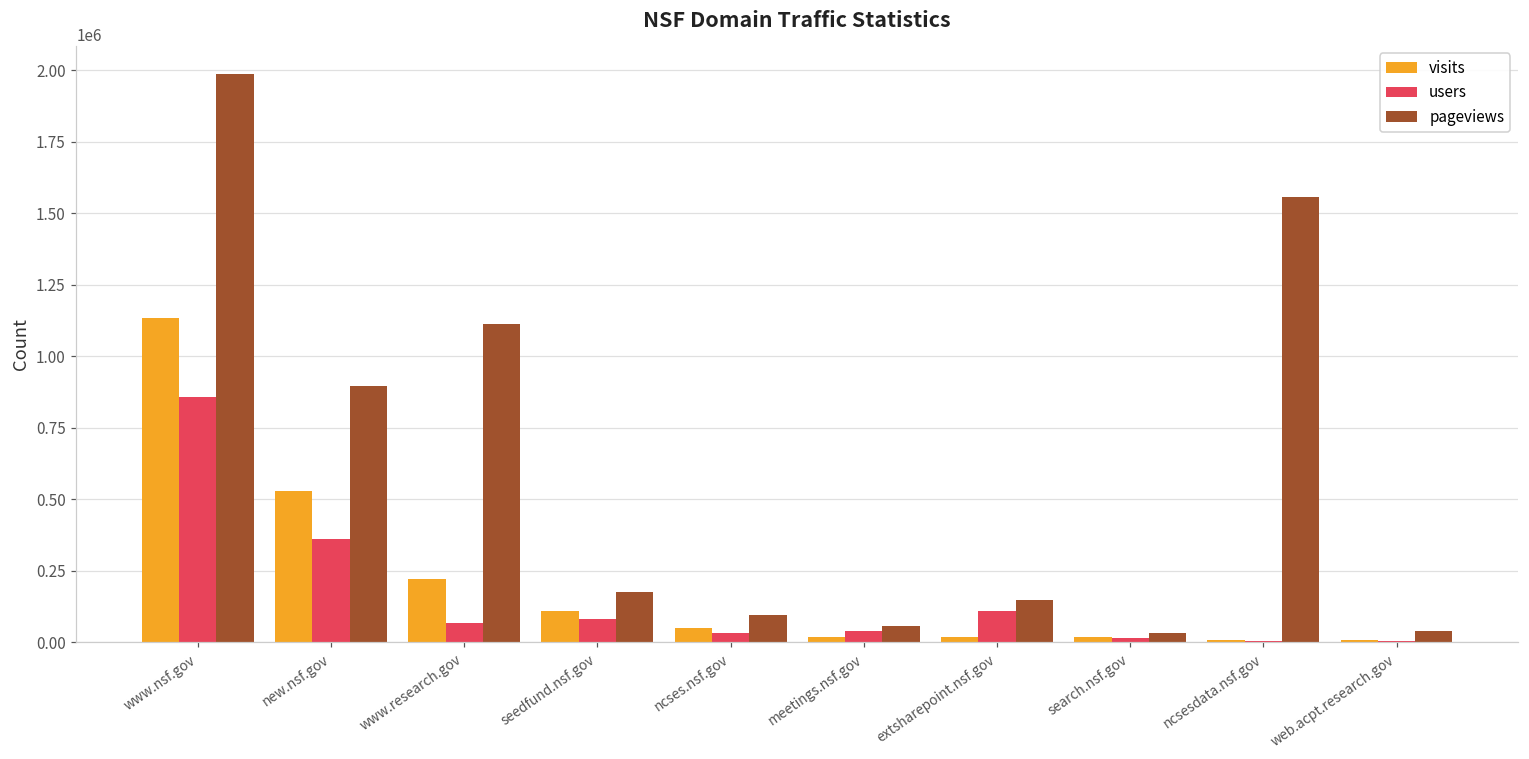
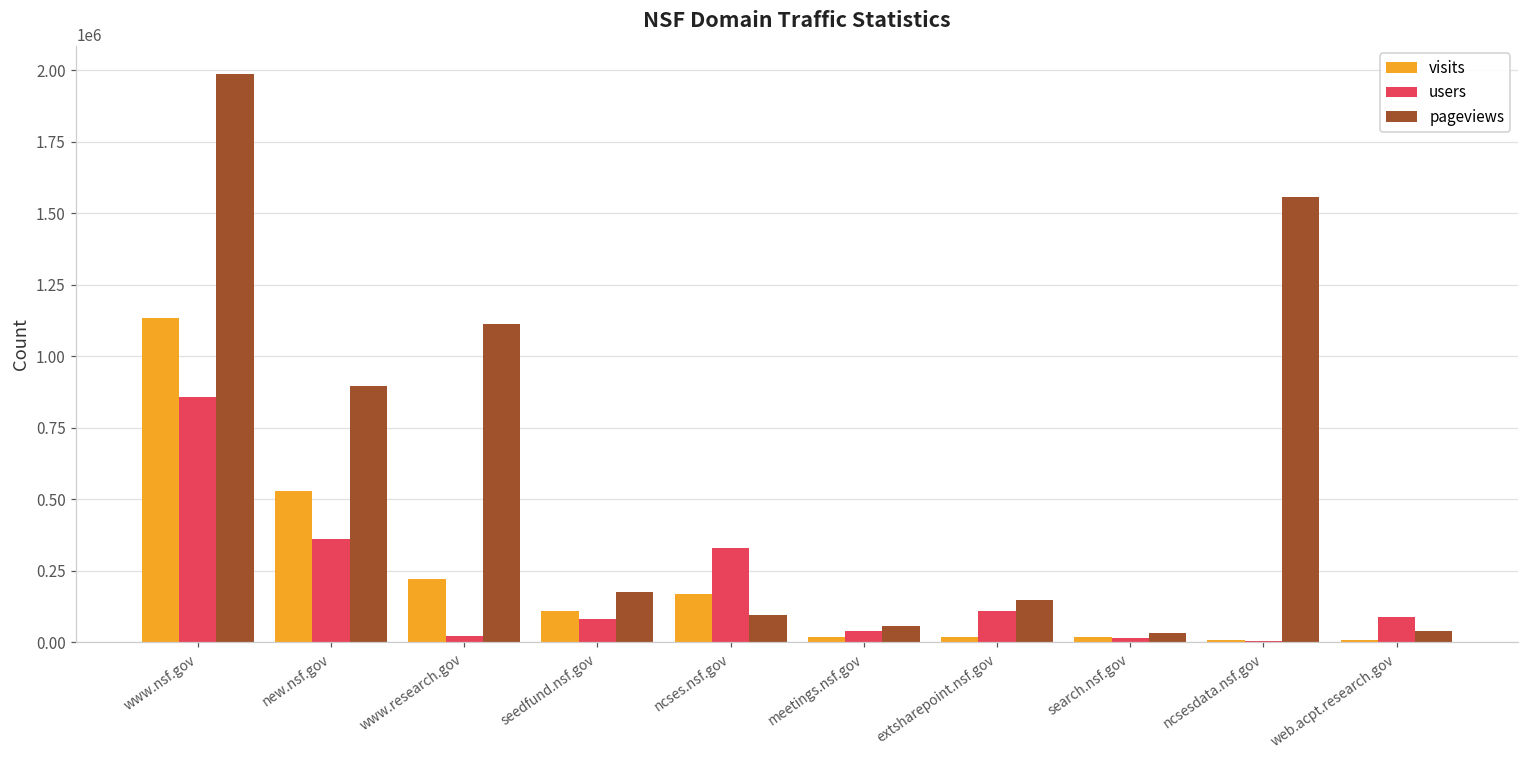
  {
    "visits": {
      "www.nsf.gov": 1130000,
      "new.nsf.gov": 530000,
      "www.research.gov": 220000,
      "seedfund.nsf.gov": 110000,
-     "ncses.nsf.gov": 50000,
+     "ncses.nsf.gov": 170000,
      "meetings.nsf.gov": 20000,
      "extsharepoint.nsf.gov": 20000,
      "search.nsf.gov": 20000
    },
    "users": {
      "www.nsf.gov": 860000,
      "new.nsf.gov": 360000,
-     "www.research.gov": 70000,
+     "www.research.gov": 20000,
      "seedfund.nsf.gov": 80000,
-     "ncses.nsf.gov": 30000,
+     "ncses.nsf.gov": 330000,
      "meetings.nsf.gov": 40000,
      "extsharepoint.nsf.gov": 110000,
      "search.nsf.gov": 10000,
-     "web.acpt.research.gov": 10000
+     "web.acpt.research.gov": 90000
    },
    "pageviews": {
      "www.nsf.gov": 1990000,
      "new.nsf.gov": 900000,
      "www.research.gov": 1120000,
      "seedfund.nsf.gov": 180000,
      "ncses.nsf.gov": 100000,
      "meetings.nsf.gov": 60000,
      "extsharepoint.nsf.gov": 150000,
      "search.nsf.gov": 30000,
      "ncsesdata.nsf.gov": 1560000,
      "web.acpt.research.gov": 40000
    }
  }
